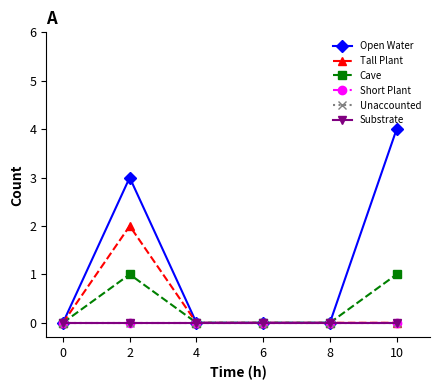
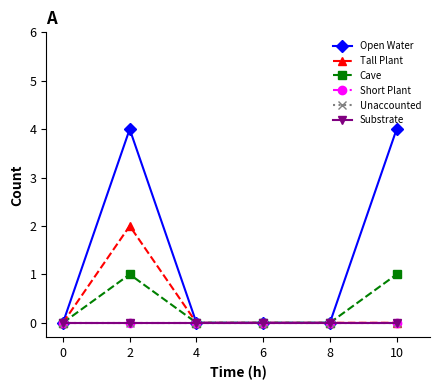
  {
    "Open Water": {
-     "2": 3,
+     "2": 4,
      "10": 4
    },
    "Tall Plant": {
      "2": 2
    },
    "Cave": {
      "2": 1,
      "10": 1
    },
    "Substrate": {
      "2": 0
    }
  }
